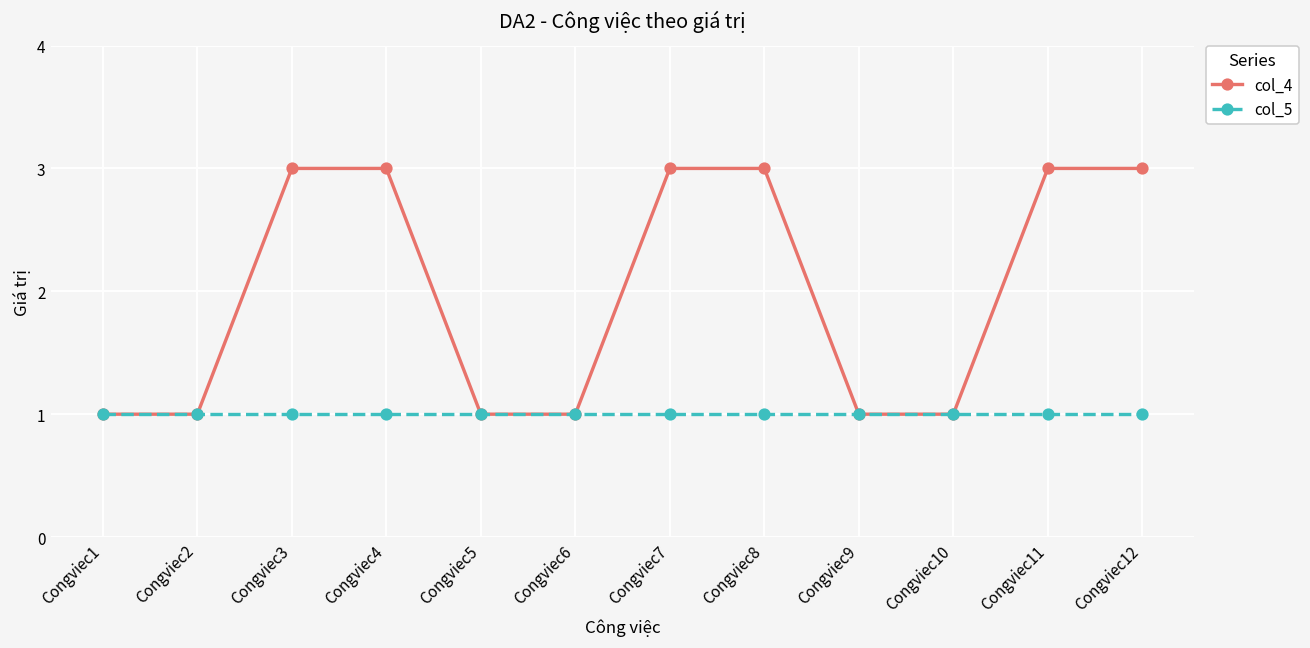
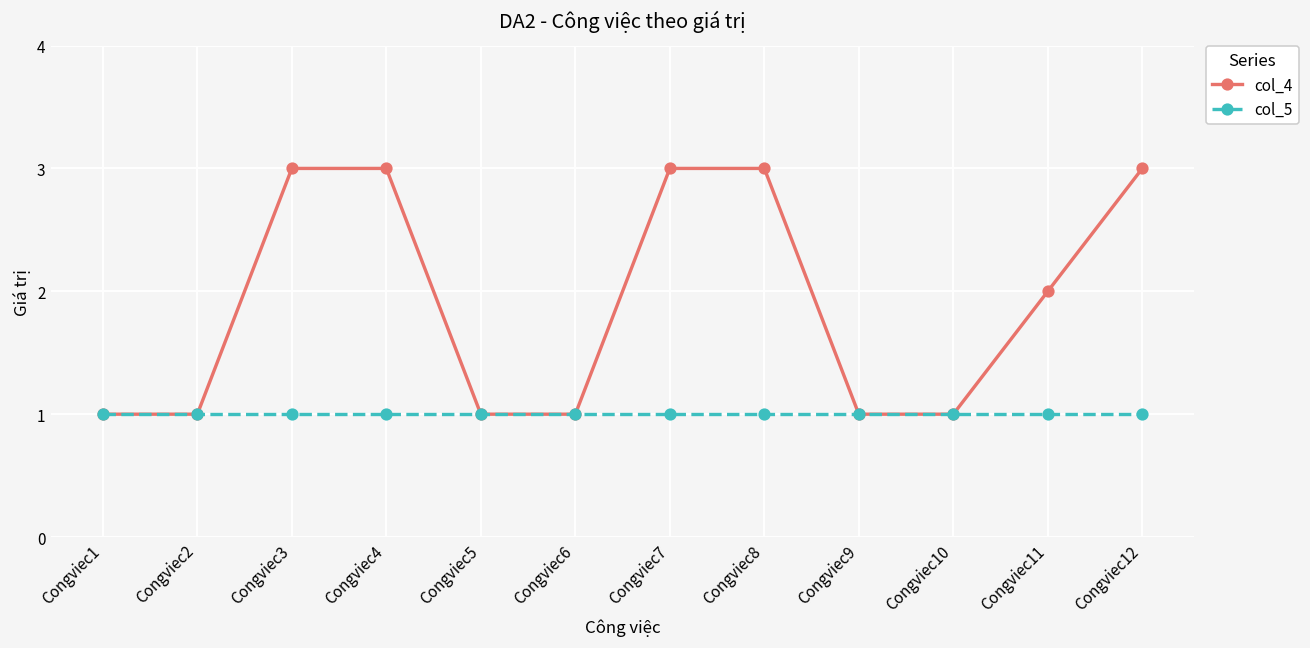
  {
    "col_4": {
      "Congviec3": 3,
      "Congviec4": 3,
      "Congviec7": 3,
      "Congviec8": 3,
-     "Congviec11": 3,
+     "Congviec11": 2,
      "Congviec12": 3
    },
    "col_5": {
      "Congviec3": 1,
      "Congviec4": 1,
      "Congviec7": 1,
      "Congviec8": 1,
      "Congviec11": 1,
      "Congviec12": 1
    }
  }
